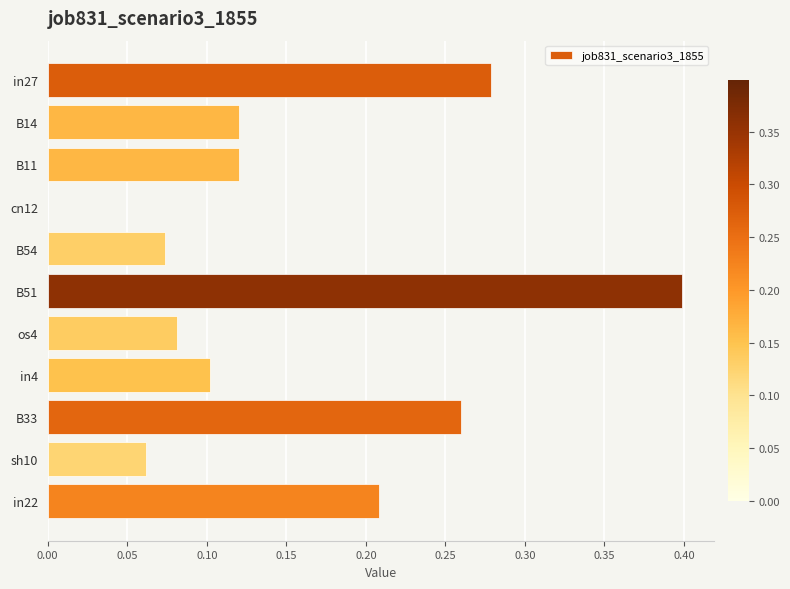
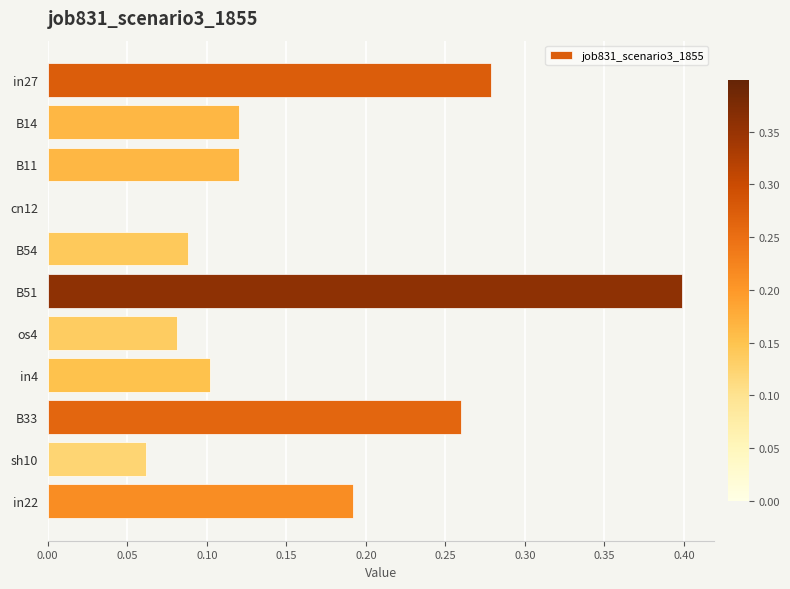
  {
    "in27": 0.279,
    "B14": 0.120,
    "B11": 0.120,
    "cn12": 0.000,
-   "B54": 0.073,
+   "B54": 0.088,
    "B51": 0.399,
    "os4": 0.082,
    "in4": 0.102,
    "B33": 0.260,
    "sh10": 0.062,
-   "in22": 0.208
+   "in22": 0.192
  }
